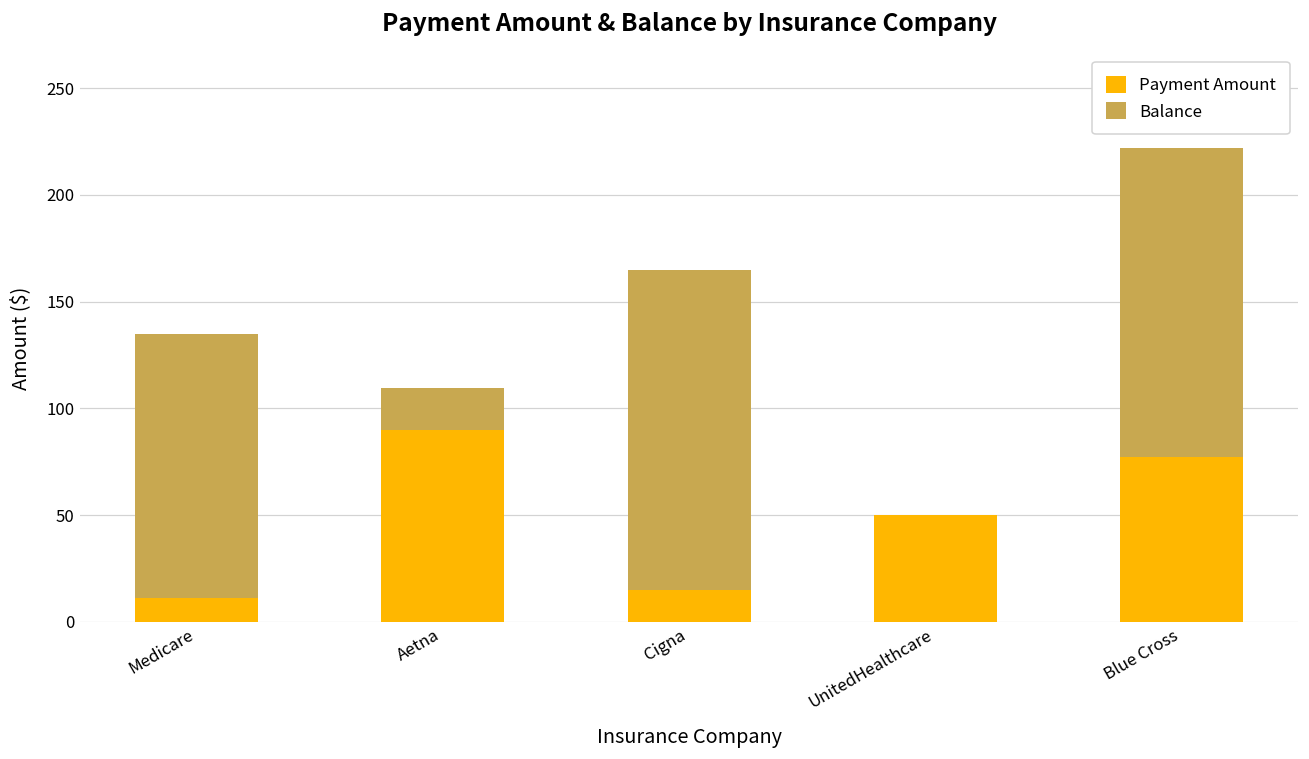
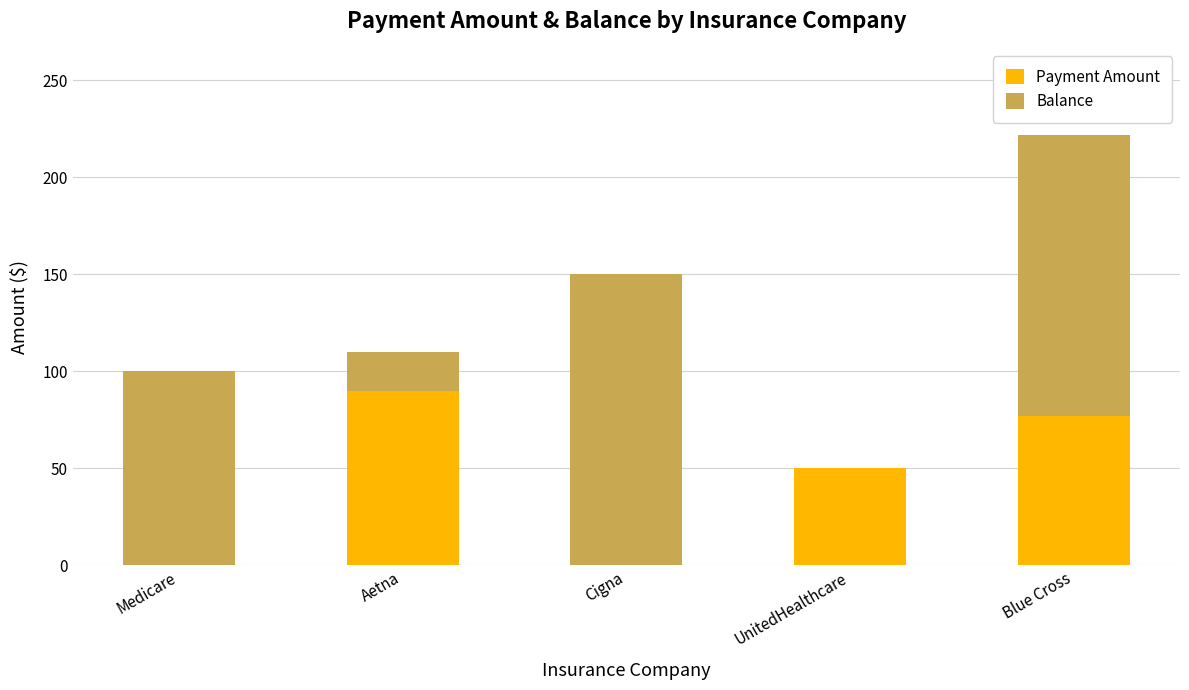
  {
    "Payment Amount": {
-     "Medicare": 11,
+     "Medicare": 0,
      "Aetna": 90,
-     "Cigna": 15,
+     "Cigna": 0,
      "UnitedHealthcare": 50,
      "Blue Cross": 77
    },
    "Balance": {
-     "Medicare": 124,
+     "Medicare": 100,
      "Aetna": 20,
      "Cigna": 150,
      "UnitedHealthcare": 0,
      "Blue Cross": 145
    }
  }
